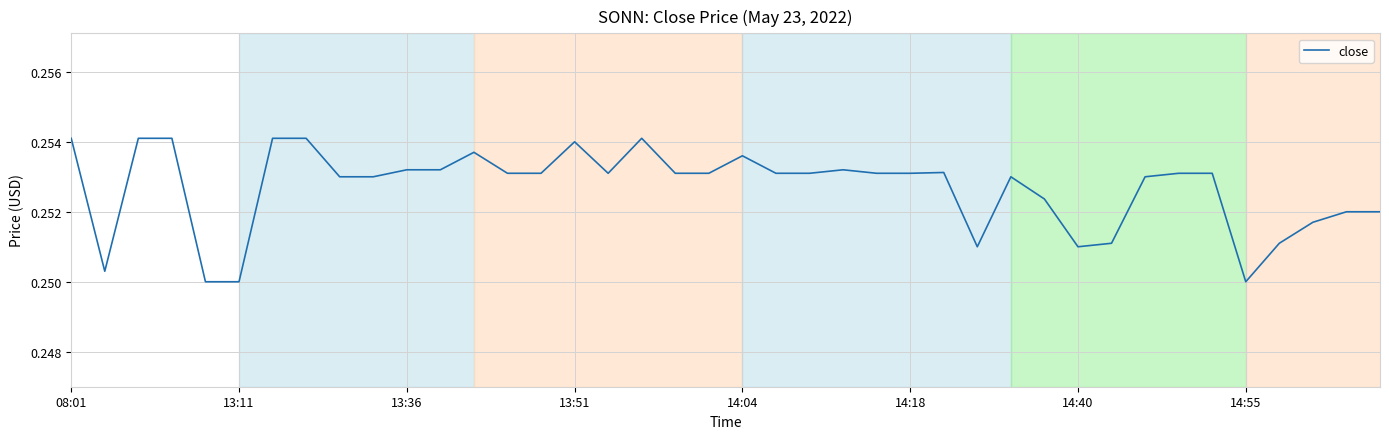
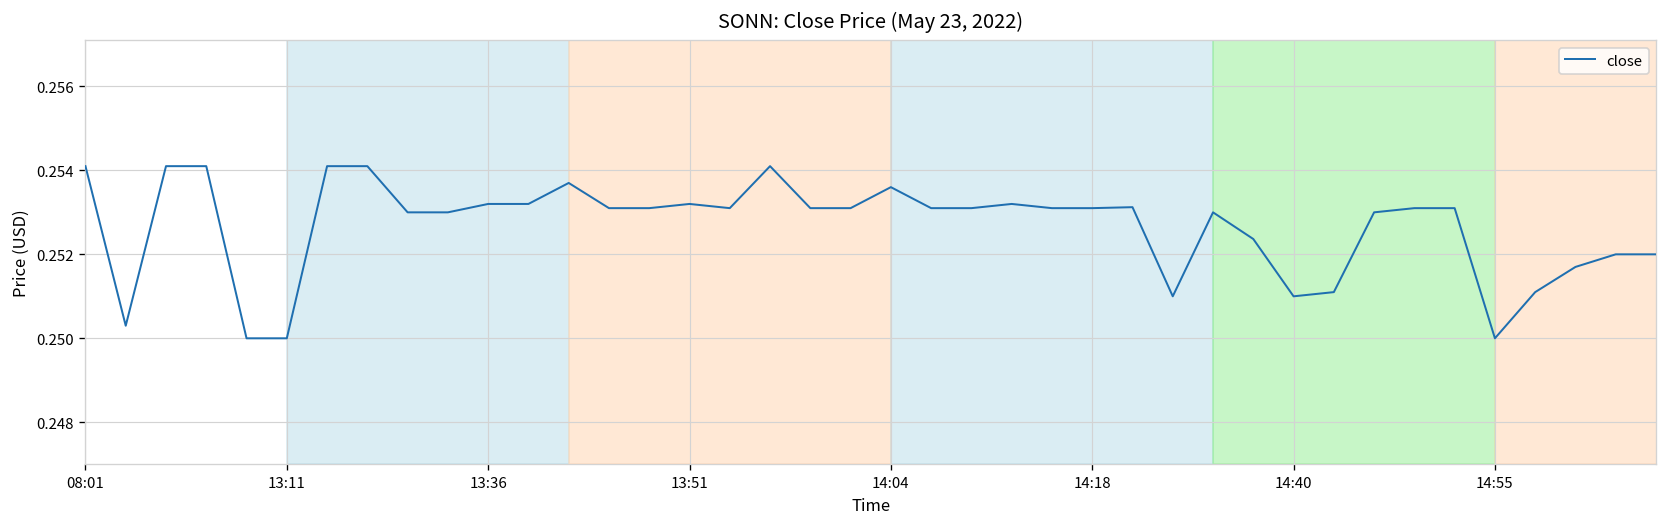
  {
    "08:01": 0.2541,
    "13:11": 0.2500,
    "13:36": 0.2532,
-   "13:51": 0.2540,
+   "13:51": 0.2532,
    "14:04": 0.2536,
    "14:18": 0.2531,
    "14:40": 0.2510,
    "14:55": 0.2500
  }
